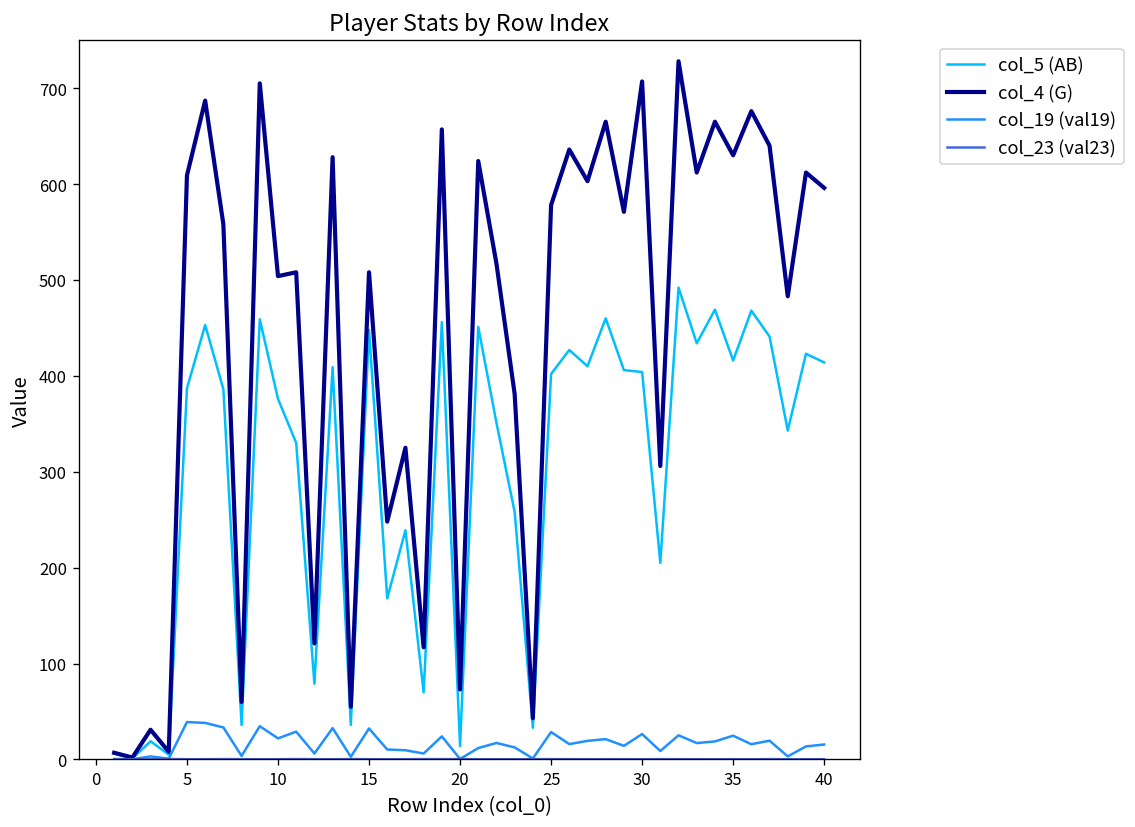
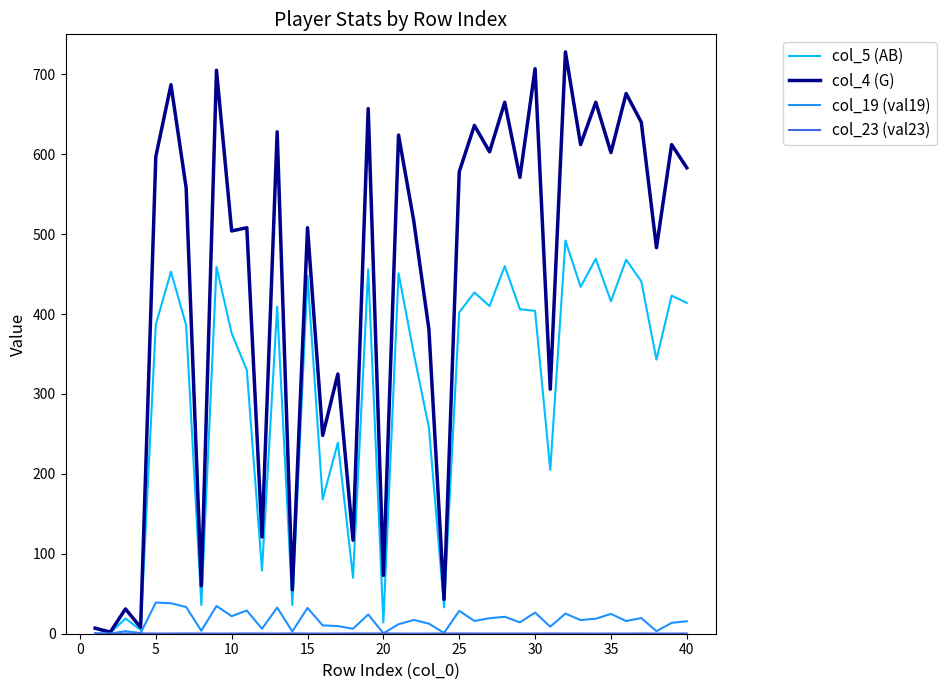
  {
    "col_4 (G)": {
-     "5": 610,
+     "5": 600,
      "10": 500,
      "15": 510,
      "20": 70,
      "25": 580,
      "30": 710,
-     "35": 630,
-     "40": 600
+     "35": 600,
+     "40": 580
    },
    "col_23 (val23)": {
      "5": 0,
      "10": 0,
      "15": 0,
      "25": 0,
      "30": 0,
      "35": 0,
      "40": 0
    }
  }
